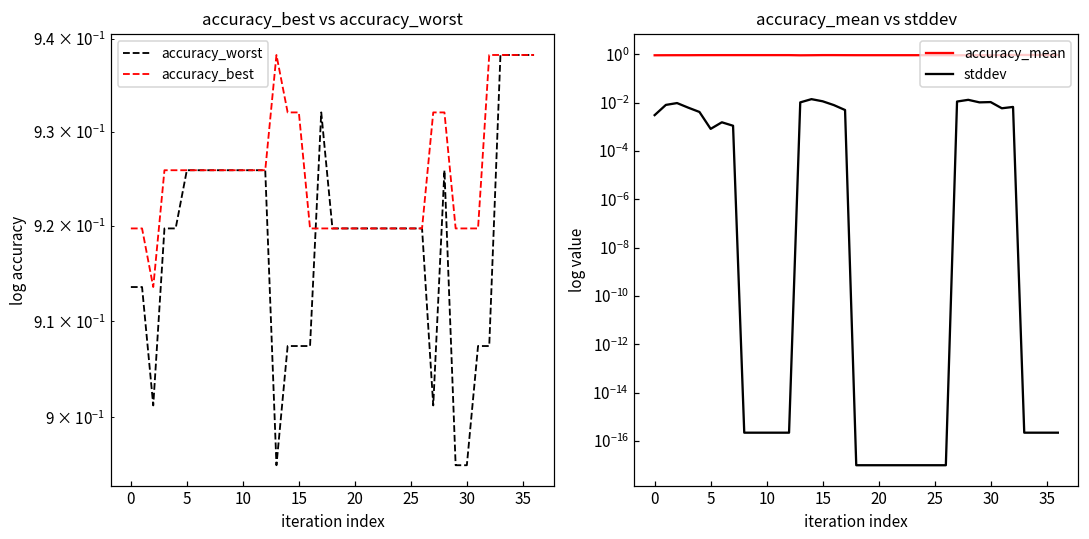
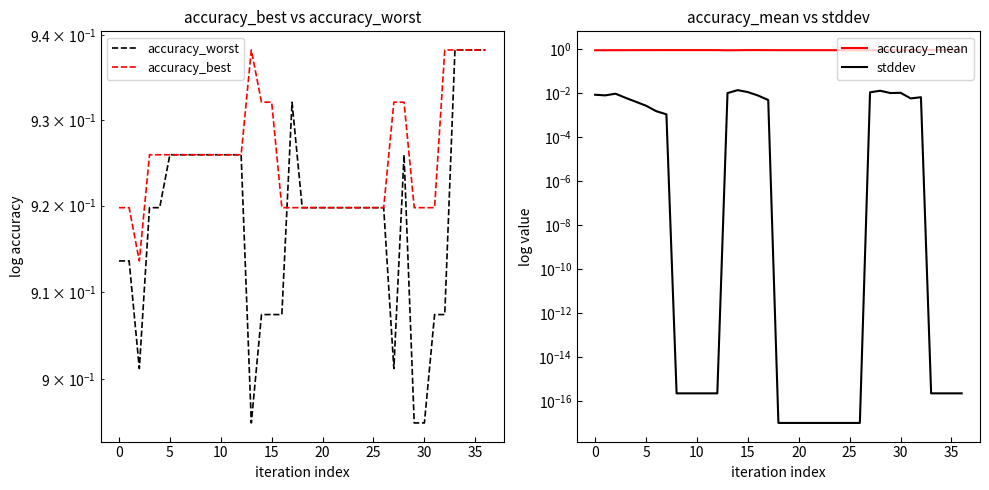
  {
    "accuracy_mean vs stddev": {
      "accuracy_mean": {
        "0": 0.9,
        "5": 0.9,
        "10": 0.9,
        "15": 0.9,
        "20": 0.9
      },
      "stddev": {
-       "0": 0.003,
-       "5": 0.0008,
+       "0": 0.009,
+       "5": 0.003,
        "10": 0.000000000000,
        "15": 0.01,
        "20": 0.000000000000,
        "25": 0.000000000000,
        "30": 0.01,
        "35": 0.000000000000
      }
    }
  }
